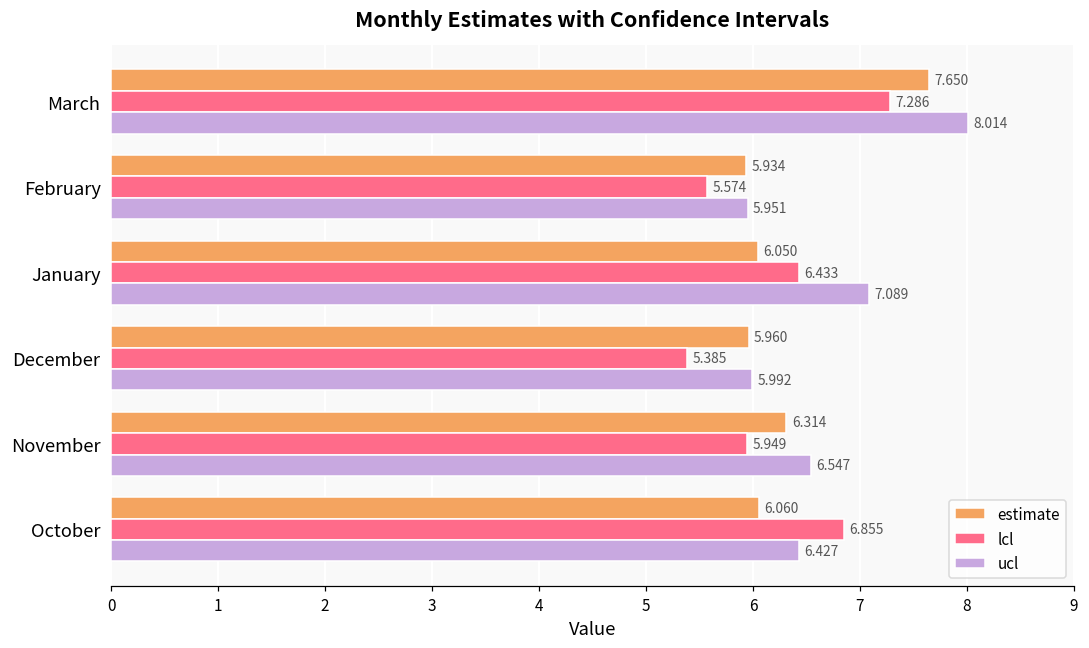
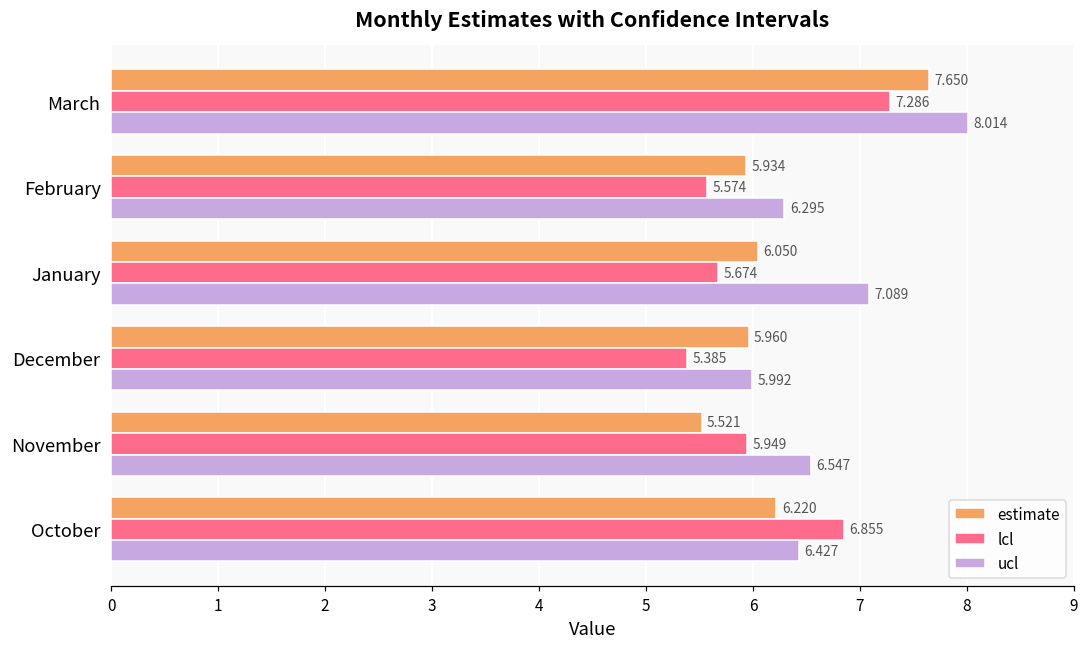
  {
    "estimate": {
      "March": 7.650,
      "February": 5.934,
      "January": 6.050,
      "December": 5.960,
-     "November": 6.314,
-     "October": 6.060
+     "November": 5.521,
+     "October": 6.220
    },
    "lcl": {
      "March": 7.286,
      "February": 5.574,
-     "January": 6.433,
+     "January": 5.674,
      "December": 5.385,
      "November": 5.949,
      "October": 6.855
    },
    "ucl": {
      "March": 8.014,
-     "February": 5.951,
+     "February": 6.295,
      "January": 7.089,
      "December": 5.992,
      "November": 6.547,
      "October": 6.427
    }
  }
